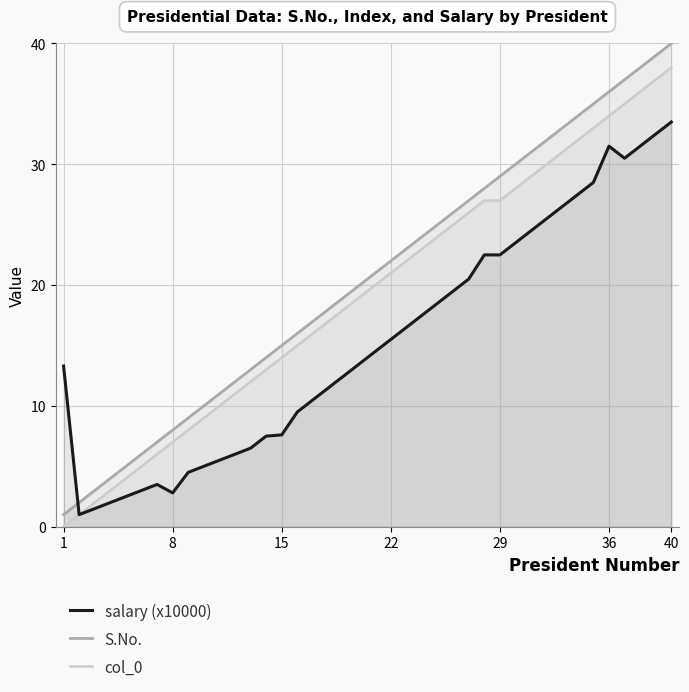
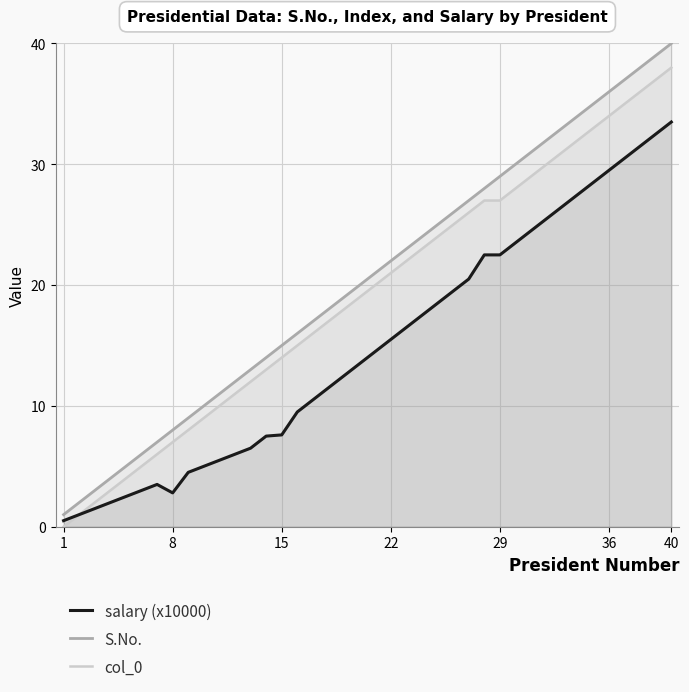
  {
    "salary (x10000)": {
-     "1": 13.3,
+     "1": 0.5,
      "8": 2.8,
      "15": 7.6,
      "22": 15.5,
      "29": 22.5,
-     "36": 31.5,
+     "36": 29.5,
      "40": 33.5
    }
  }
